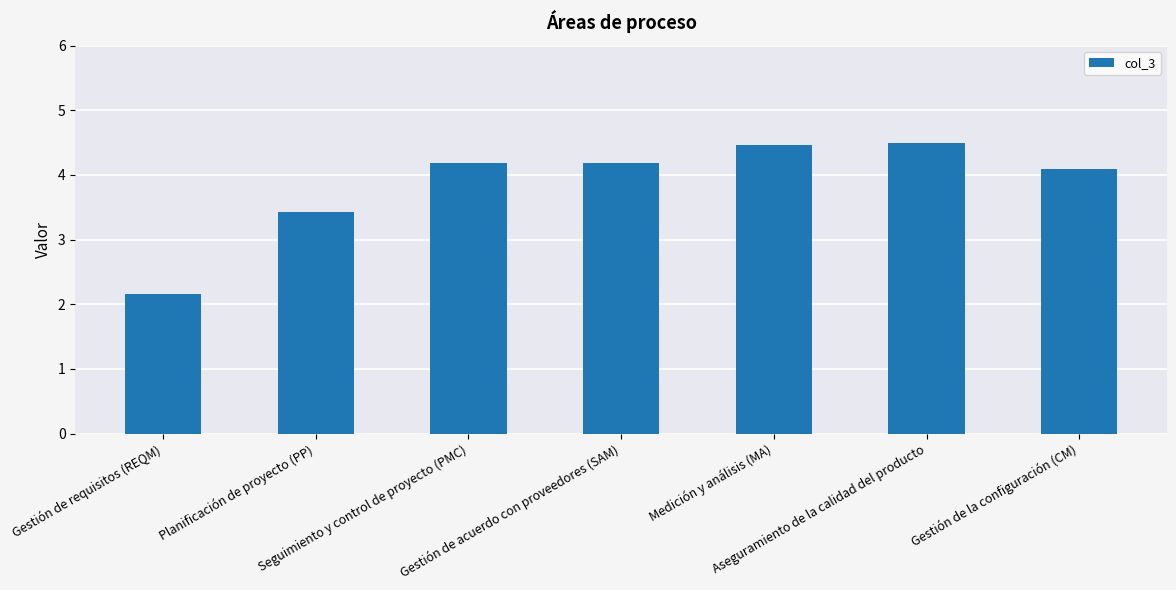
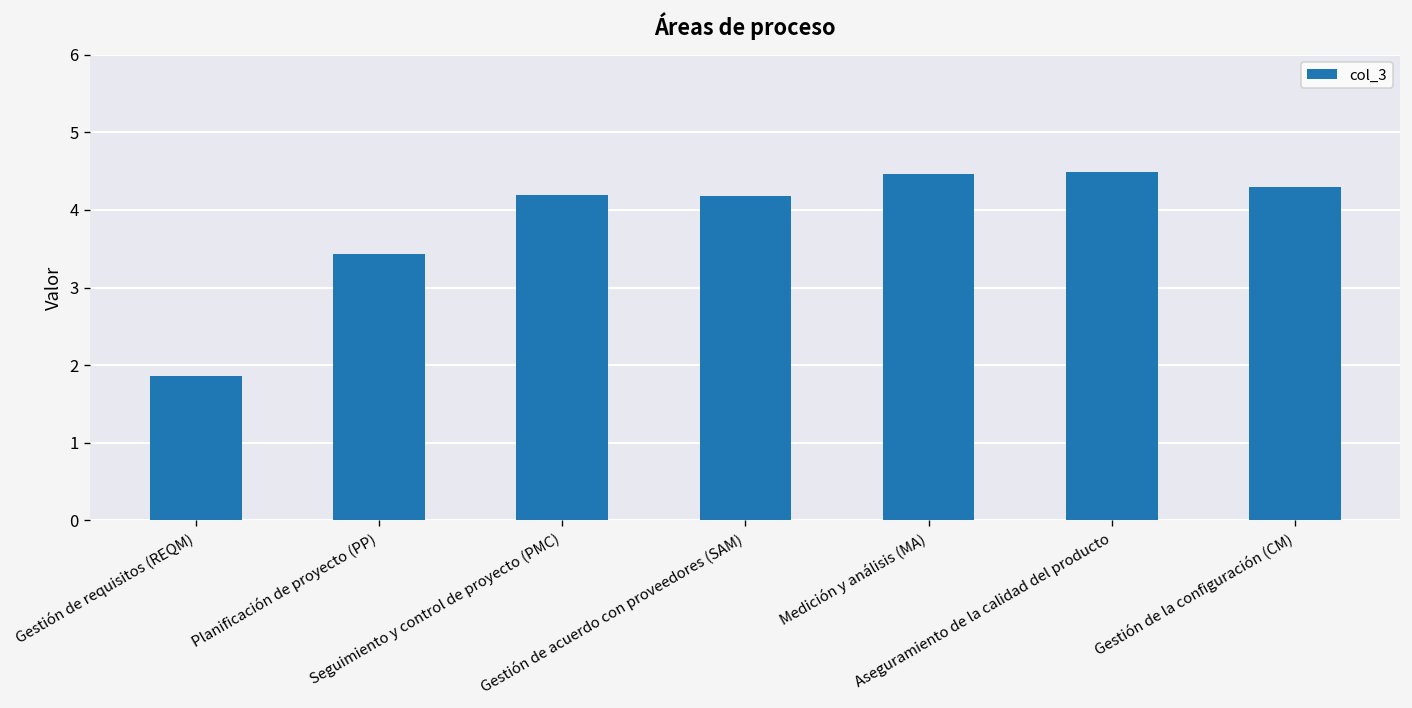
  {
-   "Gestión de requisitos (REQM)": 2.2,
+   "Gestión de requisitos (REQM)": 1.9,
    "Planificación de proyecto (PP)": 3.4,
    "Seguimiento y control de proyecto (PMC)": 4.2,
    "Gestión de acuerdo con proveedores (SAM)": 4.2,
    "Medición y análisis (MA)": 4.5,
    "Aseguramiento de la calidad del producto": 4.5,
-   "Gestión de la configuración (CM)": 4.1
+   "Gestión de la configuración (CM)": 4.3
  }
